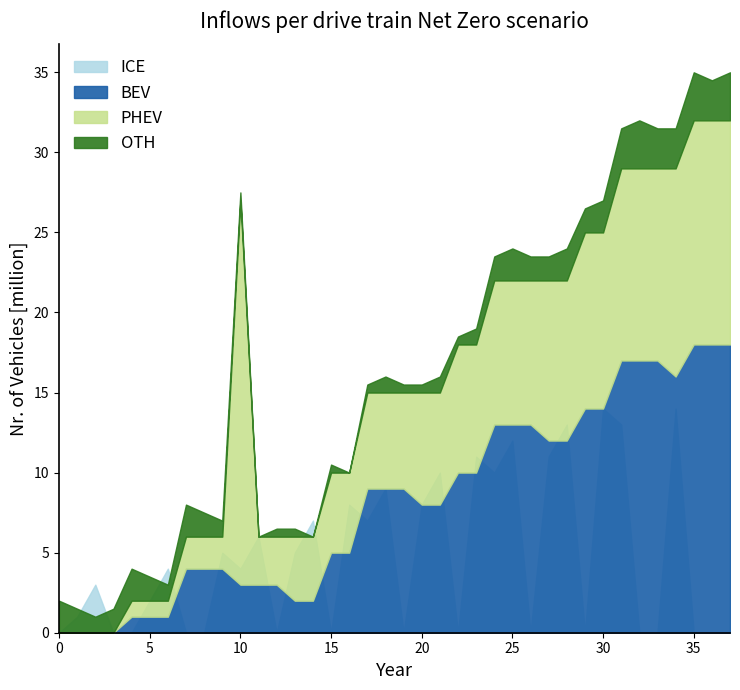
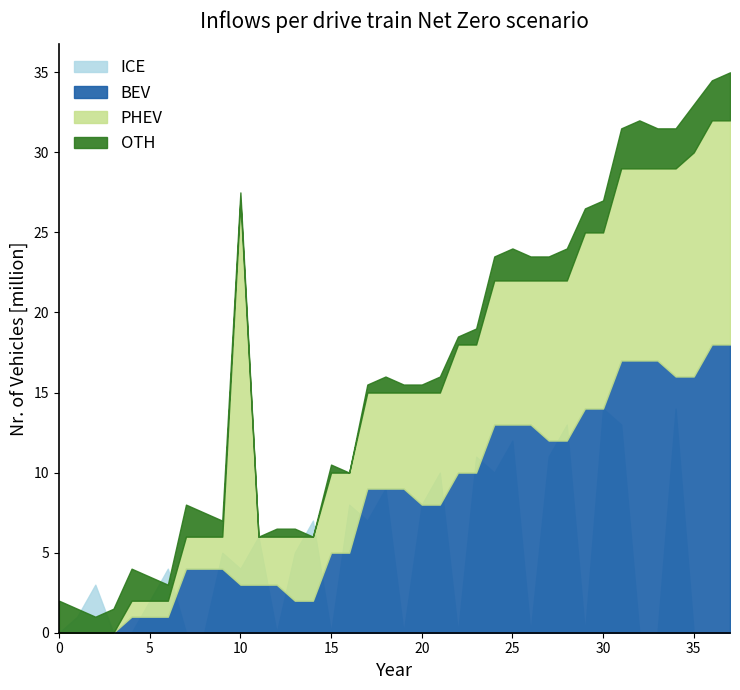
  {
    "ICE": {
      "10": 4,
      "15": 0,
      "25": 12,
      "35": 0
    },
    "BEV": {
      "5": 1,
      "10": 3,
      "15": 5,
      "25": 13,
-     "35": 18
+     "35": 16
    },
    "OTH": {
      "0": 2,
      "5": 1.5,
      "10": 0.5,
      "15": 0.5,
      "20": 0.5,
      "25": 2,
      "30": 2,
      "35": 3
    }
  }
